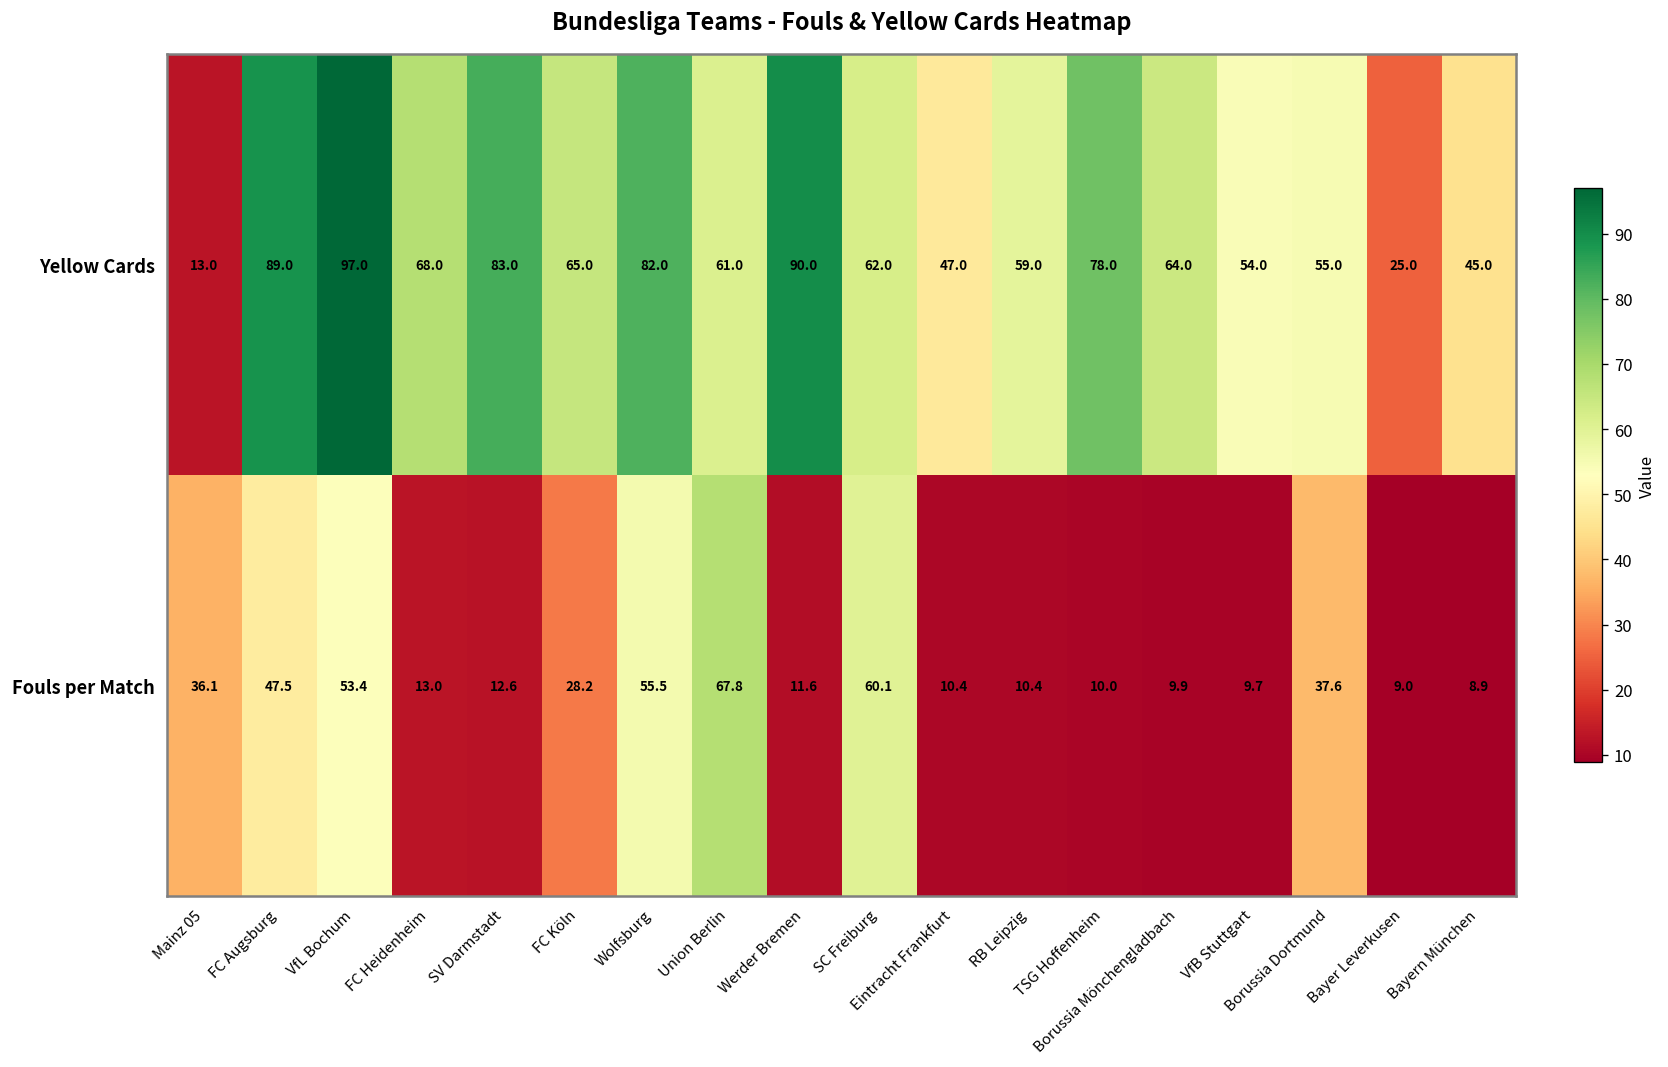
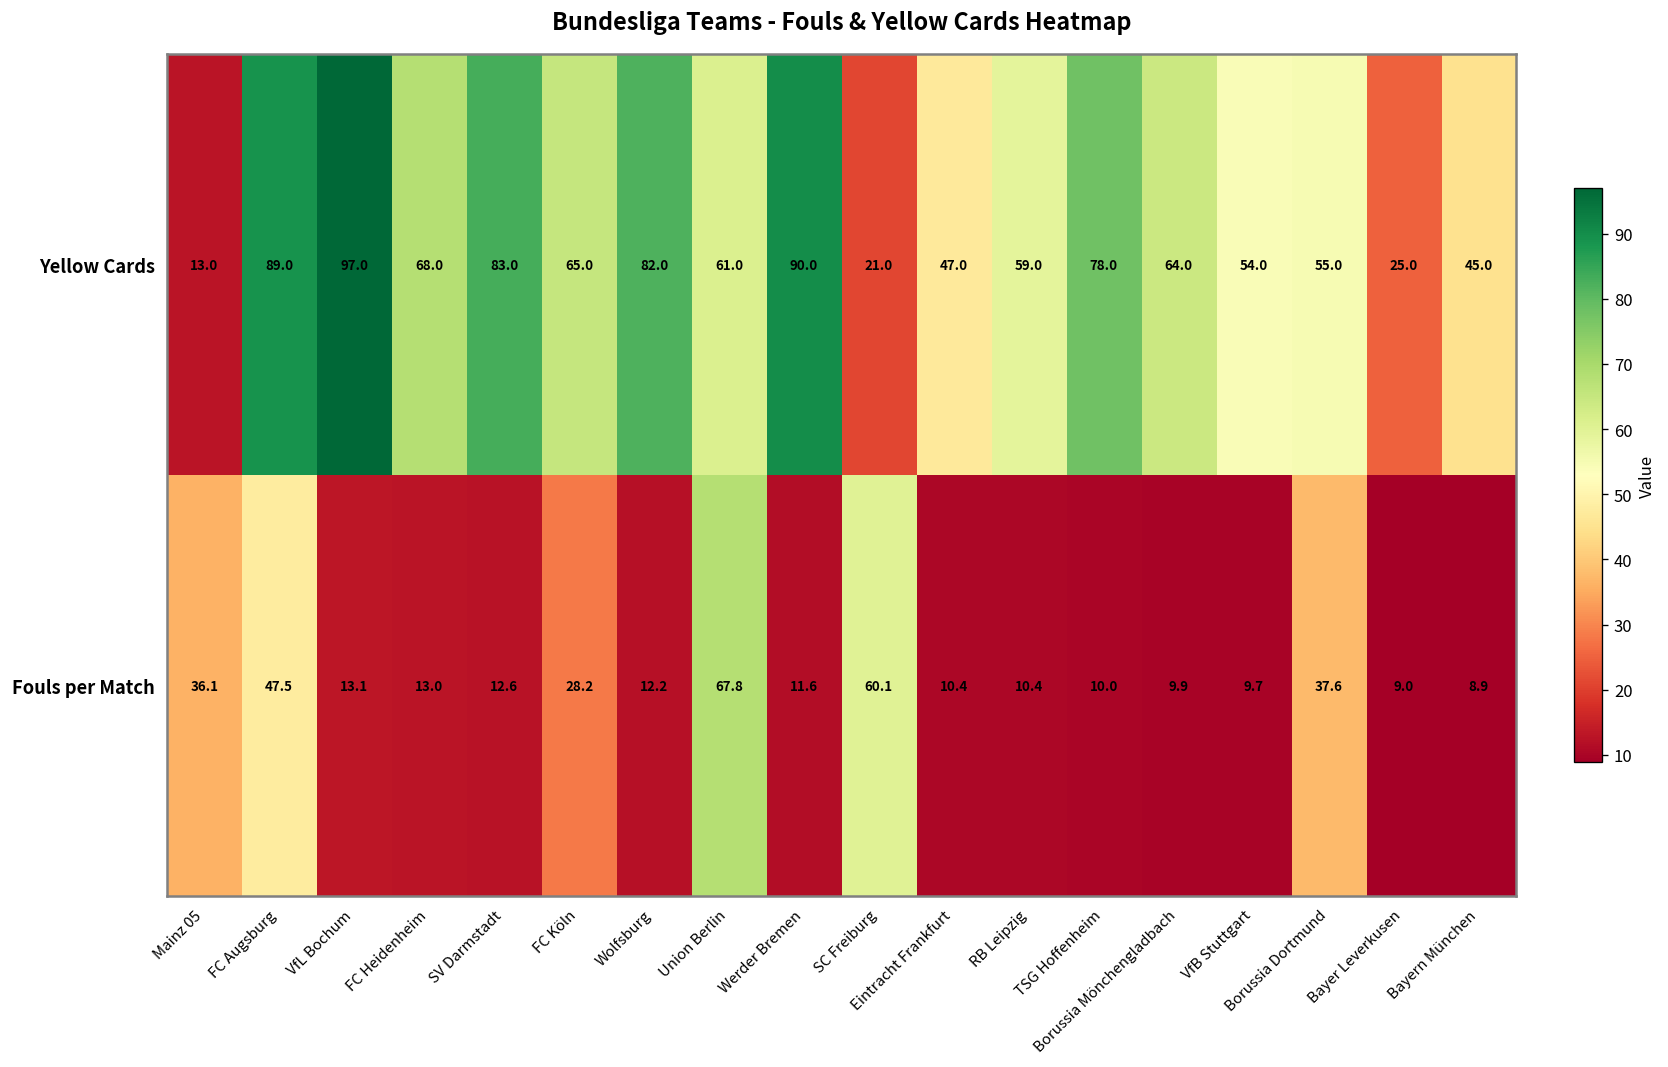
  {
    "Yellow Cards": {
      "Mainz 05": 13.0,
      "FC Augsburg": 89.0,
      "VfL Bochum": 97.0,
      "FC Heidenheim": 68.0,
      "SV Darmstadt": 83.0,
      "FC Köln": 65.0,
      "Wolfsburg": 82.0,
      "Union Berlin": 61.0,
      "Werder Bremen": 90.0,
-     "SC Freiburg": 62.0,
+     "SC Freiburg": 21.0,
      "Eintracht Frankfurt": 47.0,
      "RB Leipzig": 59.0,
      "TSG Hoffenheim": 78.0,
      "Borussia Mönchengladbach": 64.0,
      "VfB Stuttgart": 54.0,
      "Borussia Dortmund": 55.0,
      "Bayer Leverkusen": 25.0,
      "Bayern München": 45.0
    },
    "Fouls per Match": {
      "Mainz 05": 36.1,
      "FC Augsburg": 47.5,
-     "VfL Bochum": 53.4,
+     "VfL Bochum": 13.1,
      "FC Heidenheim": 13.0,
      "SV Darmstadt": 12.6,
      "FC Köln": 28.2,
-     "Wolfsburg": 55.5,
+     "Wolfsburg": 12.2,
      "Union Berlin": 67.8,
      "Werder Bremen": 11.6,
      "SC Freiburg": 60.1,
      "Eintracht Frankfurt": 10.4,
      "RB Leipzig": 10.4,
      "TSG Hoffenheim": 10.0,
      "Borussia Mönchengladbach": 9.9,
      "VfB Stuttgart": 9.7,
      "Borussia Dortmund": 37.6,
      "Bayer Leverkusen": 9.0,
      "Bayern München": 8.9
    }
  }
